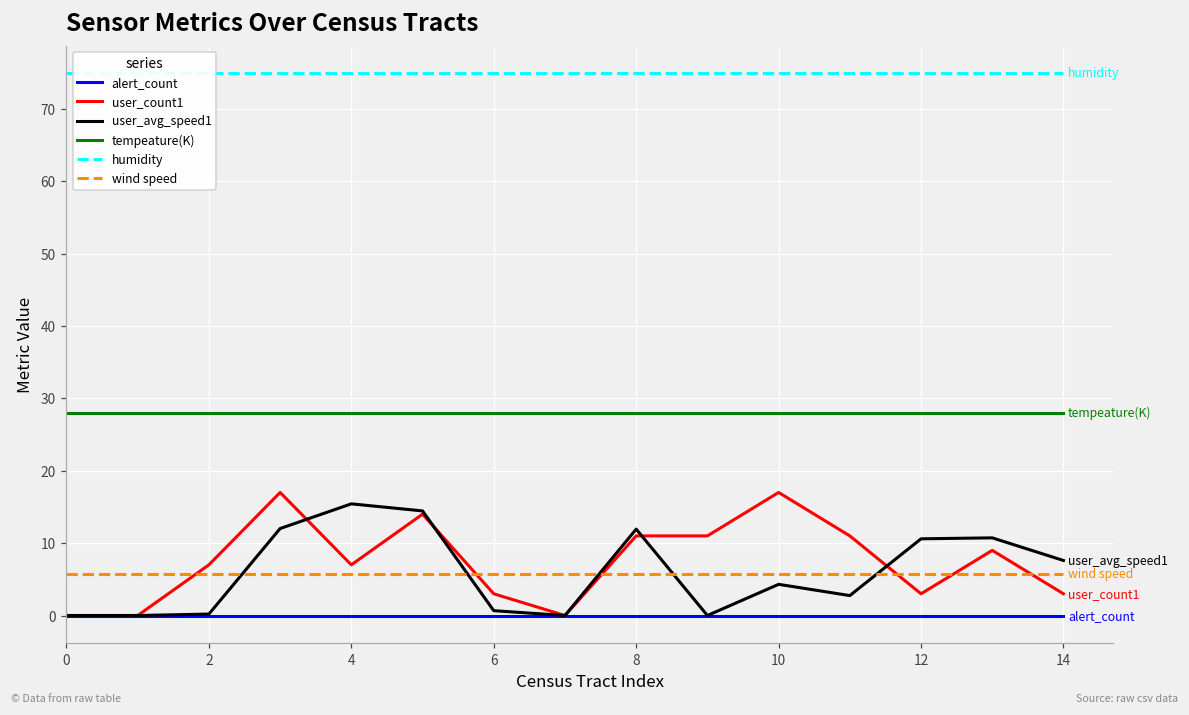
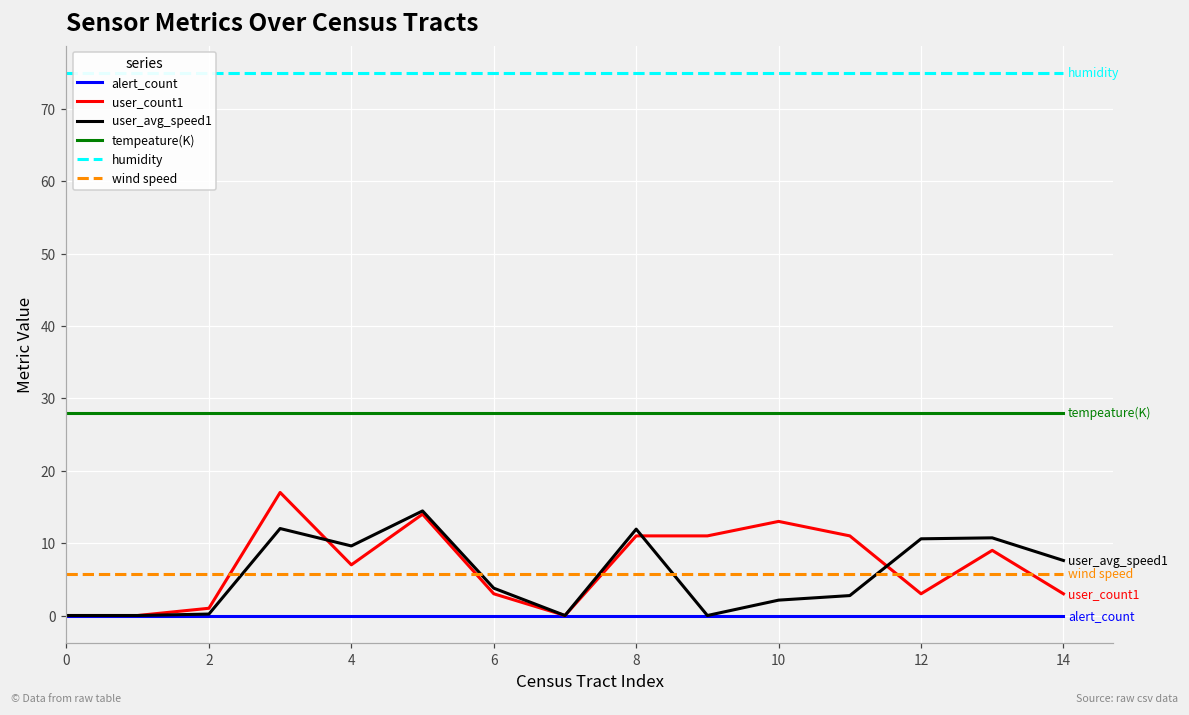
  {
    "alert_count": {
      "4": 0,
      "6": 0,
      "8": 0,
      "10": 0,
      "12": 0,
      "14": 0
    },
    "user_count1": {
-     "2": 7,
+     "2": 1,
      "4": 7,
      "6": 3,
      "8": 11,
-     "10": 17,
+     "10": 13,
      "12": 3,
      "14": 3
    },
    "user_avg_speed1": {
-     "4": 15,
-     "6": 1,
+     "4": 10,
+     "6": 4,
      "8": 12,
-     "10": 4,
+     "10": 2,
      "12": 11,
      "14": 8
    },
    "tempeature(K)": {
      "0": 28,
      "2": 28,
      "4": 28,
      "6": 28,
      "8": 28,
      "10": 28,
      "12": 28,
      "14": 28
    },
    "humidity": {
      "0": 75,
      "4": 75,
      "6": 75,
      "8": 75,
      "10": 75,
      "12": 75,
      "14": 75
    },
    "wind speed": {
      "0": 6,
      "2": 6,
      "4": 6,
      "6": 6,
      "8": 6,
      "10": 6,
      "12": 6,
      "14": 6
    }
  }
